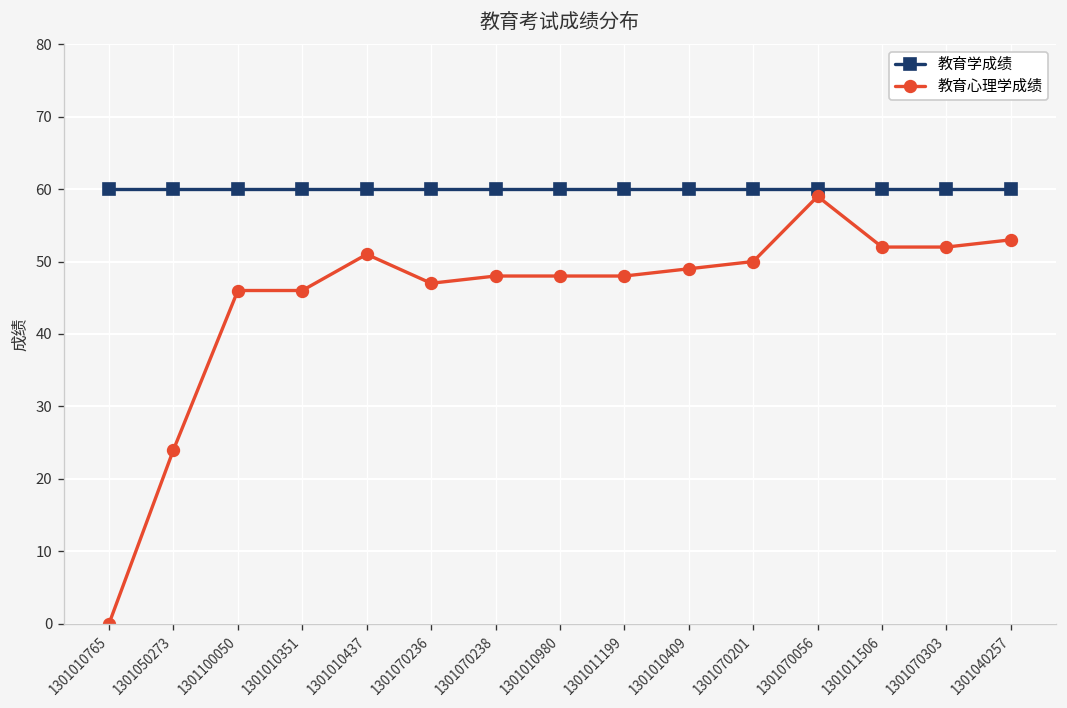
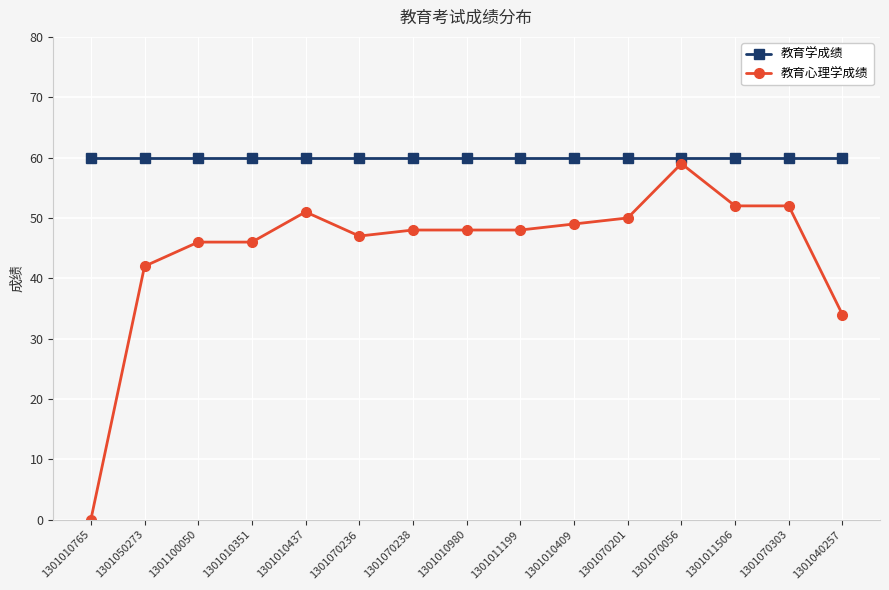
  {
    "教育学成绩": {
      "1301010765": 60,
      "1301050273": 60,
      "1301100050": 60,
      "1301010351": 60,
      "1301010437": 60,
      "1301070236": 60,
      "1301070238": 60,
      "1301010980": 60,
      "1301011199": 60,
      "1301010409": 60,
      "1301070201": 60,
      "1301070056": 60,
      "1301011506": 60,
      "1301070303": 60,
      "1301040257": 60
    },
    "教育心理学成绩": {
      "1301010765": 0,
-     "1301050273": 24,
+     "1301050273": 42,
      "1301100050": 46,
      "1301010351": 46,
      "1301010437": 51,
      "1301070236": 47,
      "1301070238": 48,
      "1301010980": 48,
      "1301011199": 48,
      "1301010409": 49,
      "1301070201": 50,
      "1301070056": 59,
      "1301011506": 52,
      "1301070303": 52,
-     "1301040257": 53
+     "1301040257": 34
    }
  }
